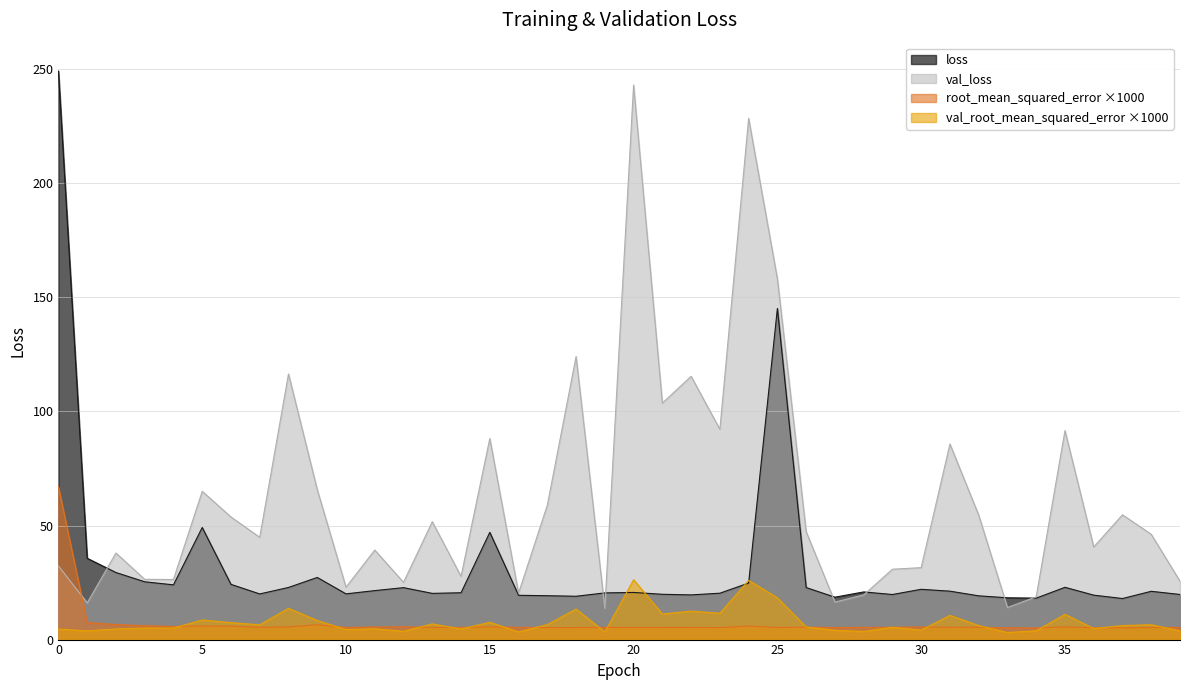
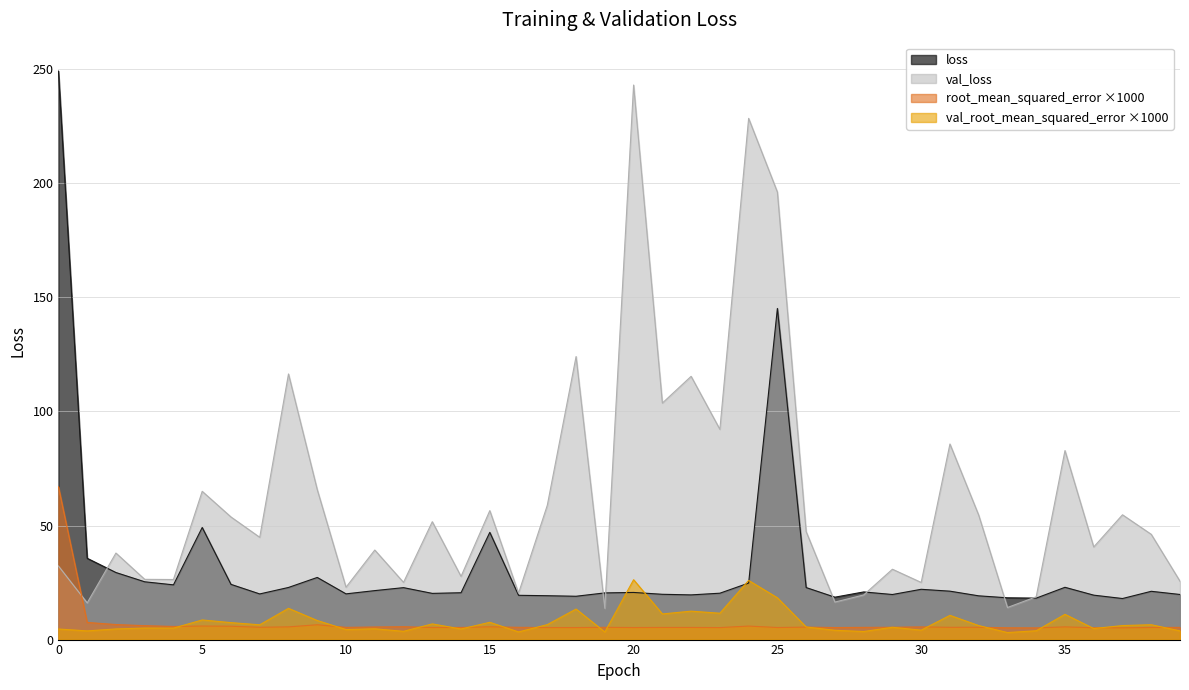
  {
    "loss": {
      "0": 249,
      "5": 49,
      "10": 20,
      "15": 47,
      "20": 21,
      "25": 145,
      "30": 22,
      "35": 23
    },
    "val_loss": {
      "0": 32,
      "5": 65,
      "10": 23,
-     "15": 88,
+     "15": 57,
      "20": 243,
-     "25": 158,
-     "30": 32,
-     "35": 92
+     "25": 196,
+     "30": 25,
+     "35": 83
    }
  }
